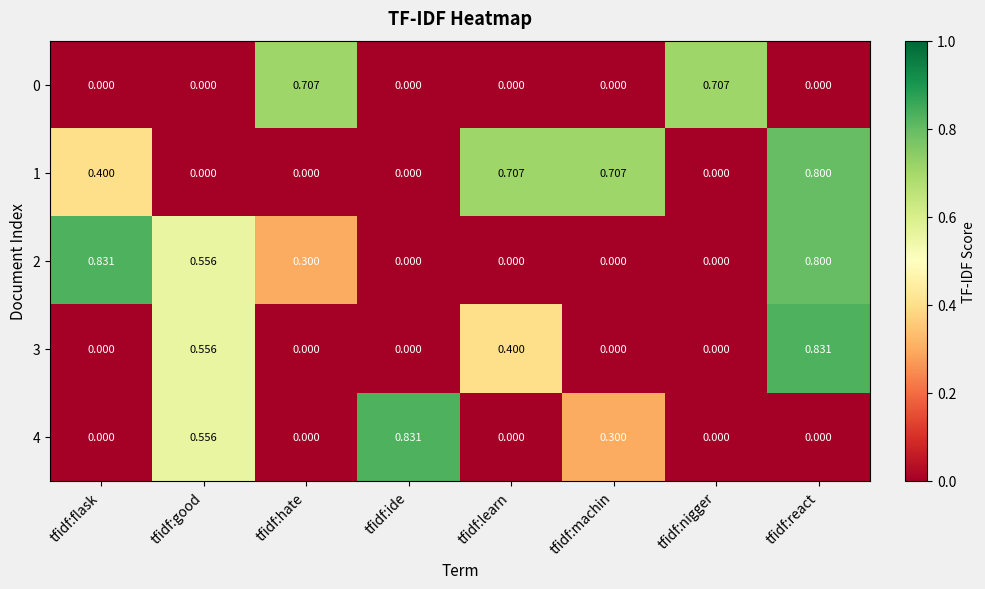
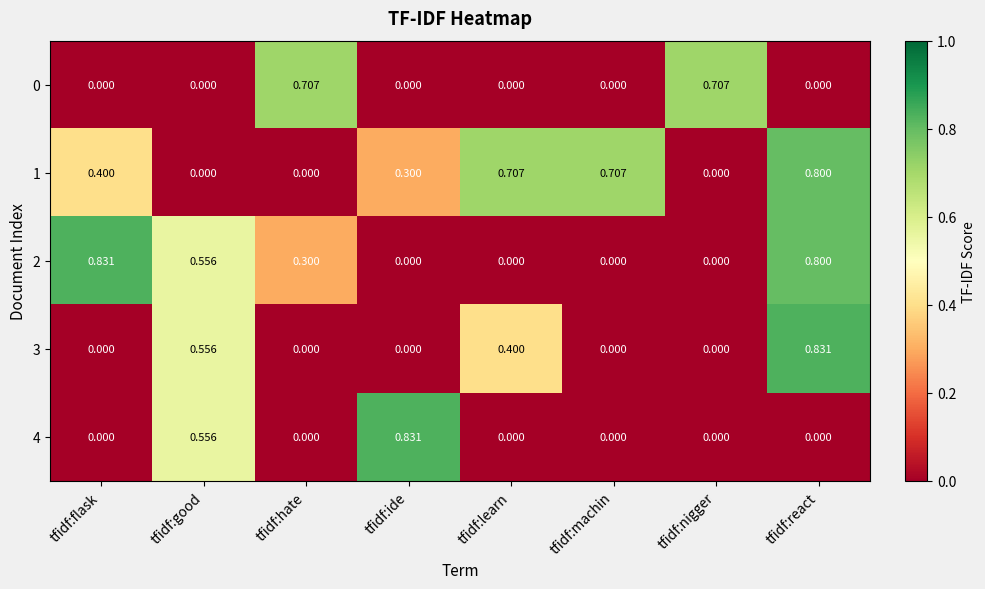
  {
    "0": {
      "tfidf:flask": 0.000,
      "tfidf:good": 0.000,
      "tfidf:hate": 0.707,
      "tfidf:ide": 0.000,
      "tfidf:learn": 0.000,
      "tfidf:machin": 0.000,
      "tfidf:nigger": 0.707,
      "tfidf:react": 0.000
    },
    "1": {
      "tfidf:flask": 0.400,
      "tfidf:good": 0.000,
      "tfidf:hate": 0.000,
-     "tfidf:ide": 0.000,
+     "tfidf:ide": 0.300,
      "tfidf:learn": 0.707,
      "tfidf:machin": 0.707,
      "tfidf:nigger": 0.000,
      "tfidf:react": 0.800
    },
    "2": {
      "tfidf:flask": 0.831,
      "tfidf:good": 0.556,
      "tfidf:hate": 0.300,
      "tfidf:ide": 0.000,
      "tfidf:learn": 0.000,
      "tfidf:machin": 0.000,
      "tfidf:nigger": 0.000,
      "tfidf:react": 0.800
    },
    "3": {
      "tfidf:flask": 0.000,
      "tfidf:good": 0.556,
      "tfidf:hate": 0.000,
      "tfidf:ide": 0.000,
      "tfidf:learn": 0.400,
      "tfidf:machin": 0.000,
      "tfidf:nigger": 0.000,
      "tfidf:react": 0.831
    },
    "4": {
      "tfidf:flask": 0.000,
      "tfidf:good": 0.556,
      "tfidf:hate": 0.000,
      "tfidf:ide": 0.831,
      "tfidf:learn": 0.000,
-     "tfidf:machin": 0.300,
+     "tfidf:machin": 0.000,
      "tfidf:nigger": 0.000,
      "tfidf:react": 0.000
    }
  }
